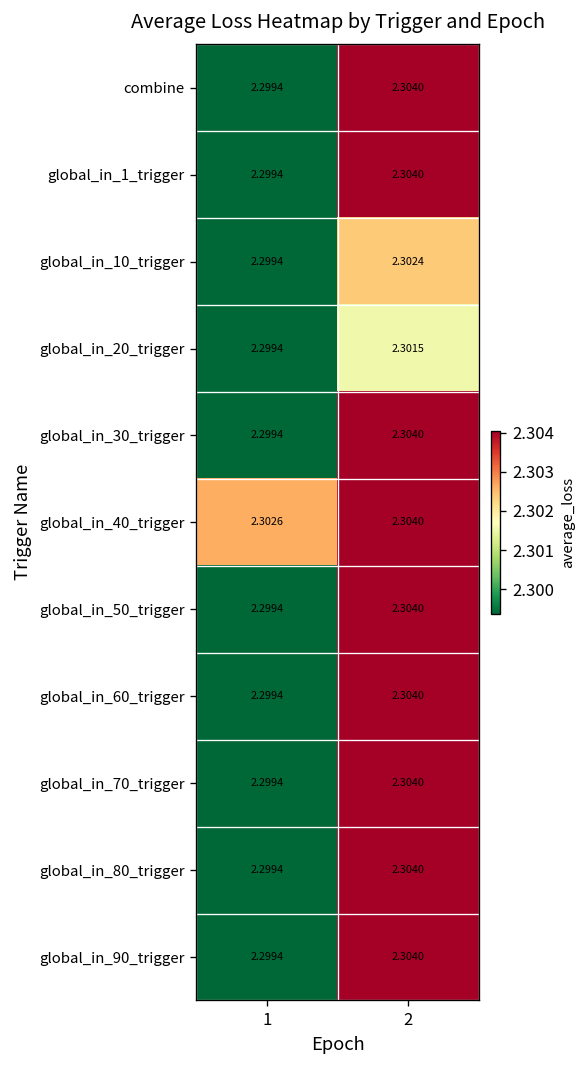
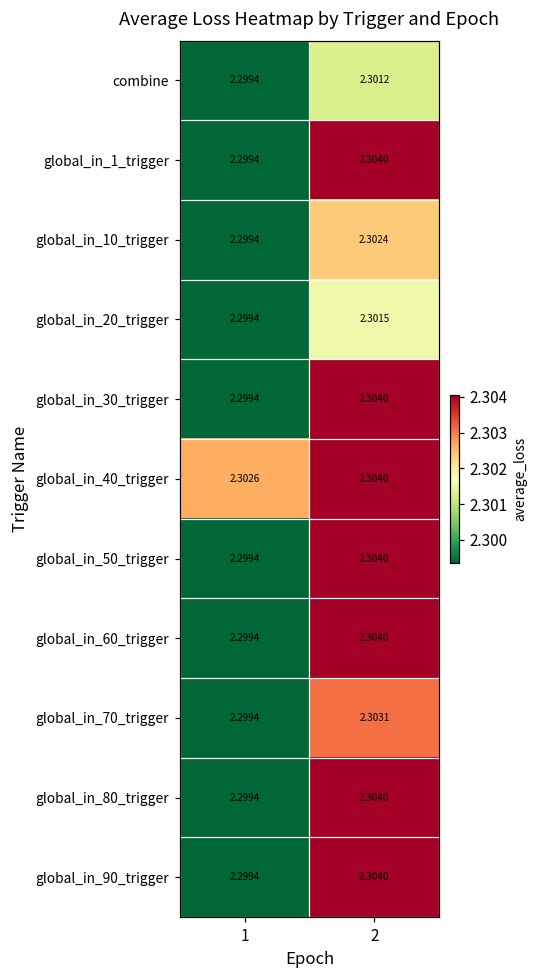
  {
    "combine": {
      "1": 2.2994,
-     "2": 2.3040
+     "2": 2.3012
    },
    "global_in_1_trigger": {
      "1": 2.2994,
      "2": 2.3040
    },
    "global_in_10_trigger": {
      "1": 2.2994,
      "2": 2.3024
    },
    "global_in_20_trigger": {
      "1": 2.2994,
      "2": 2.3015
    },
    "global_in_30_trigger": {
      "1": 2.2994,
      "2": 2.3040
    },
    "global_in_40_trigger": {
      "1": 2.3026,
      "2": 2.3040
    },
    "global_in_50_trigger": {
      "1": 2.2994,
      "2": 2.3040
    },
    "global_in_60_trigger": {
      "1": 2.2994,
      "2": 2.3040
    },
    "global_in_70_trigger": {
      "1": 2.2994,
-     "2": 2.3040
+     "2": 2.3031
    },
    "global_in_80_trigger": {
      "1": 2.2994,
      "2": 2.3040
    },
    "global_in_90_trigger": {
      "1": 2.2994,
      "2": 2.3040
    }
  }
